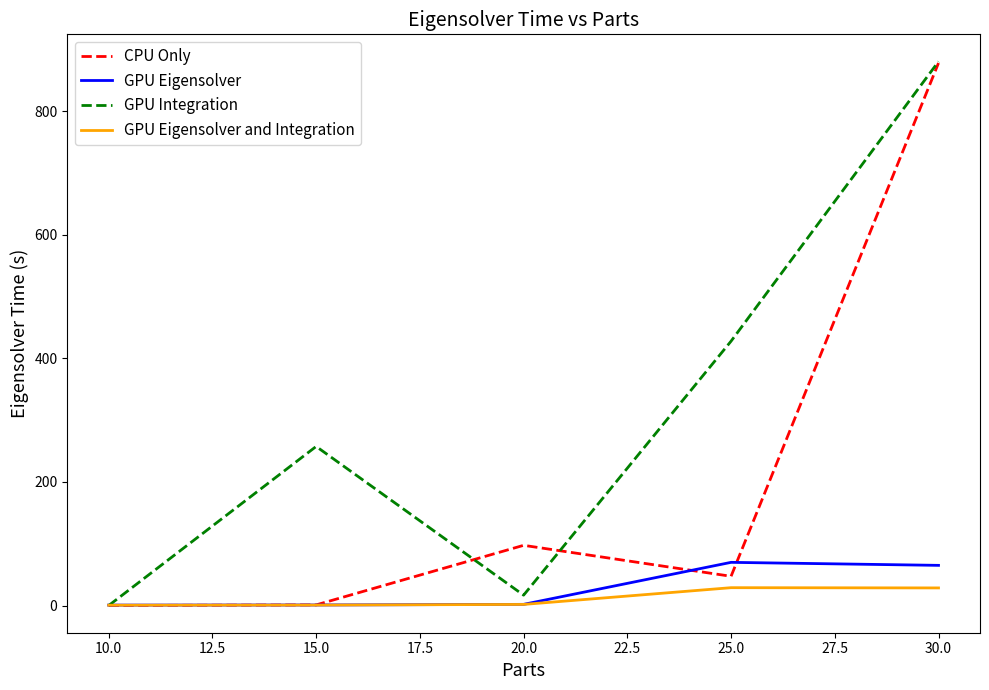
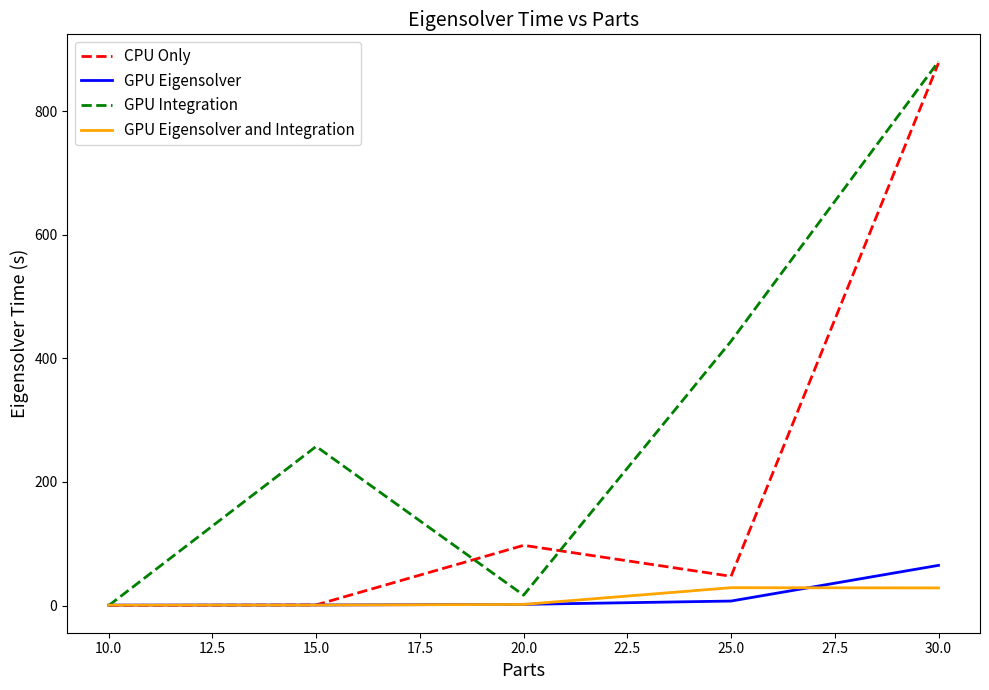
  {
    "CPU Only": {
      "20.0": 100,
      "25.0": 50
    },
    "GPU Eigensolver": {
-     "25.0": 70,
+     "25.0": 10,
      "30.0": 70
    },
    "GPU Integration": {
      "15.0": 260,
      "20.0": 20,
      "25.0": 430
    },
    "GPU Eigensolver and Integration": {
      "25.0": 30,
      "30.0": 30
    }
  }
